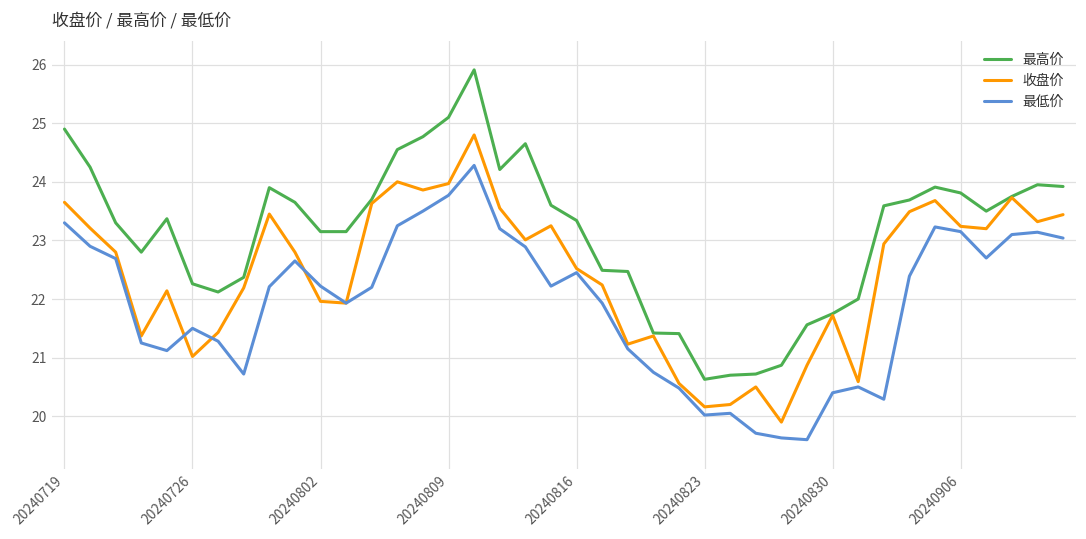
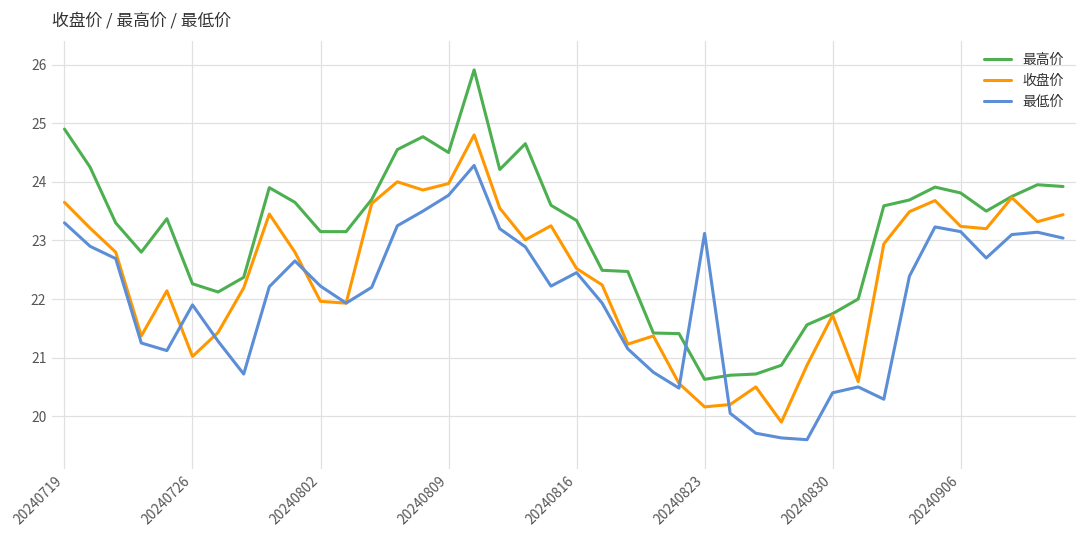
  {
    "最高价": {
      "20240719": 24.9,
      "20240726": 22.3,
      "20240802": 23.2,
-     "20240809": 25.1,
+     "20240809": 24.5,
      "20240816": 23.3,
      "20240823": 20.6,
      "20240906": 23.8
    },
    "收盘价": {
      "20240719": 23.7,
      "20240726": 21.0,
      "20240802": 22.0,
      "20240809": 24.0,
      "20240816": 22.5,
      "20240823": 20.2,
      "20240906": 23.2
    },
    "最低价": {
      "20240719": 23.3,
-     "20240726": 21.5,
+     "20240726": 21.9,
      "20240802": 22.2,
      "20240809": 23.8,
      "20240816": 22.5,
-     "20240823": 20.0,
+     "20240823": 23.1,
      "20240830": 20.4,
      "20240906": 23.2
    }
  }
